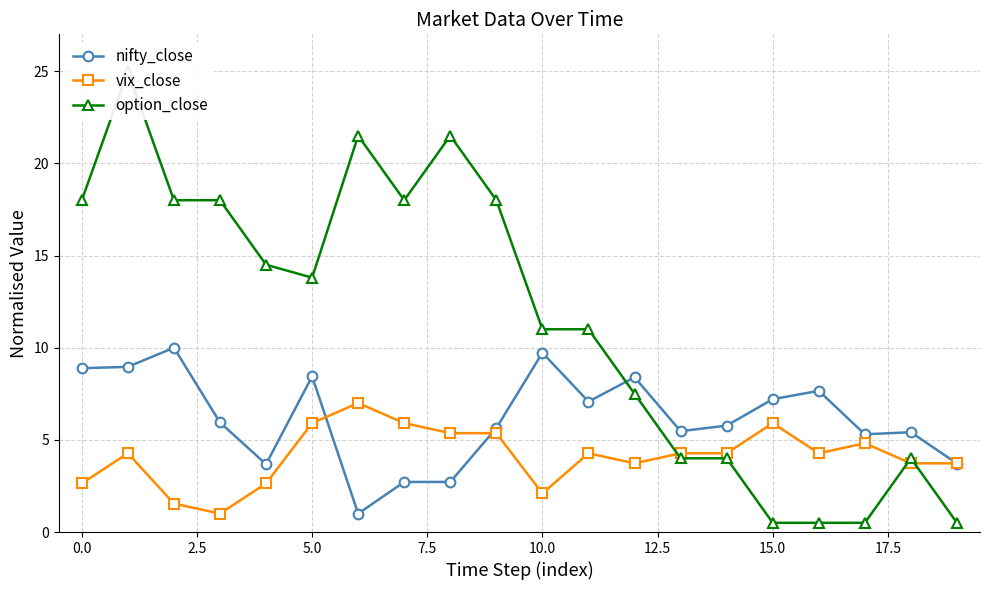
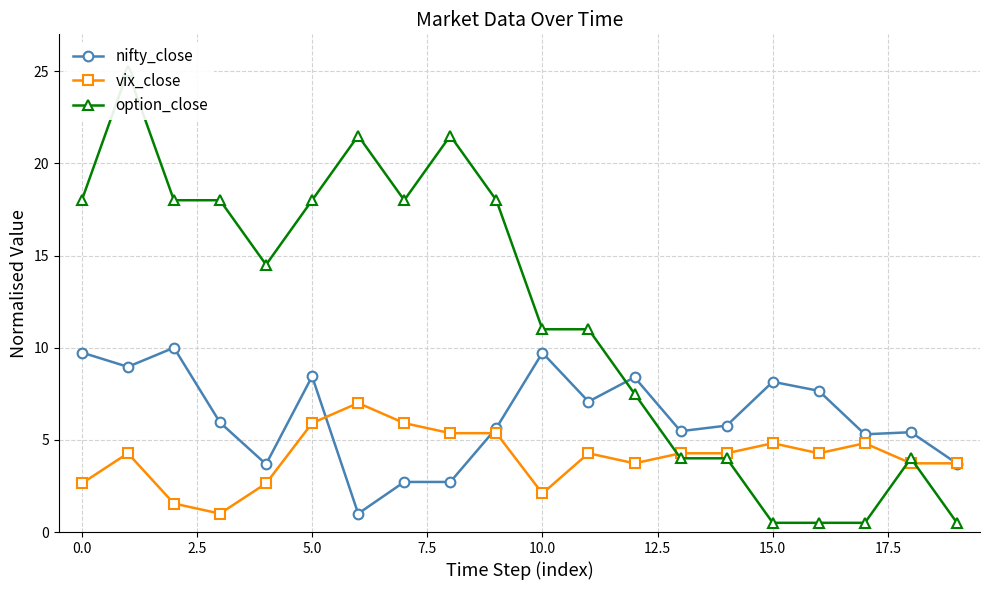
  {
    "nifty_close": {
-     "0.0": 8.9,
+     "0.0": 9.7,
      "5.0": 8.4,
      "10.0": 9.7,
-     "15.0": 7.2
+     "15.0": 8.2
    },
    "vix_close": {
      "0.0": 2.6,
      "5.0": 5.9,
      "10.0": 2.1,
-     "15.0": 5.9
+     "15.0": 4.8
    },
    "option_close": {
      "0.0": 18.0,
-     "5.0": 13.8,
+     "5.0": 18.0,
      "10.0": 11.0,
      "15.0": 0.5
    }
  }
